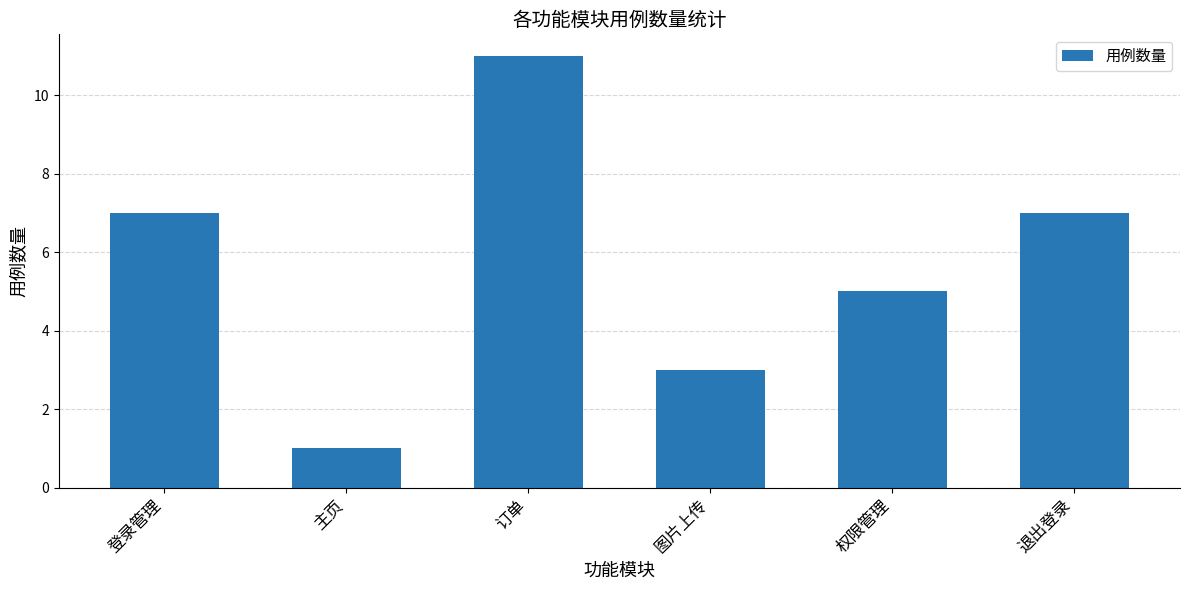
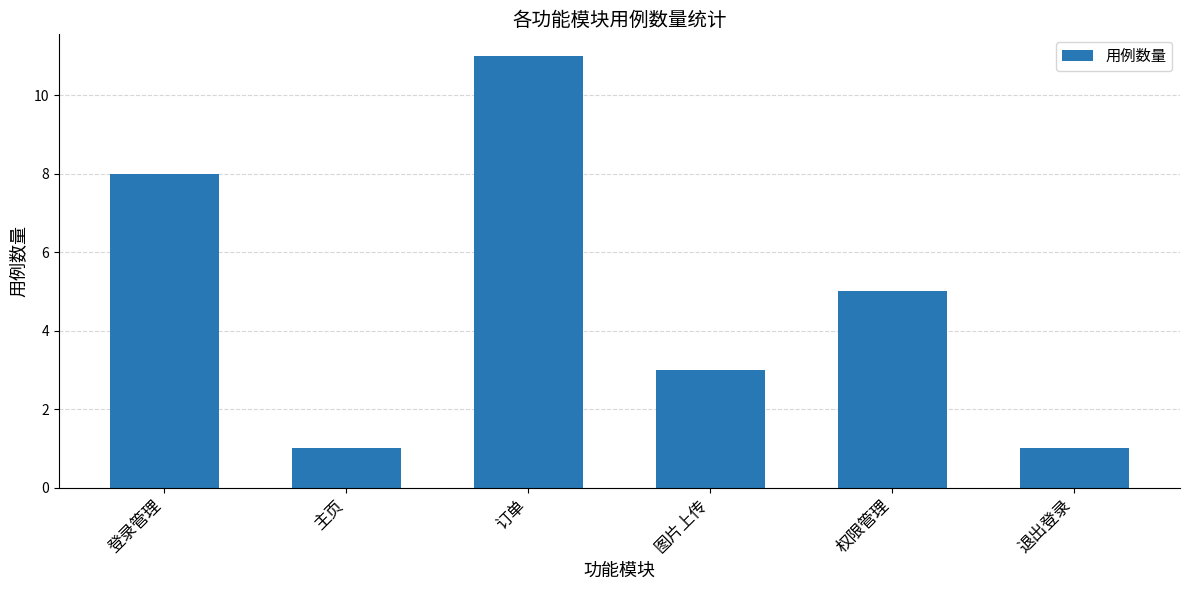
  {
-   "登录管理": 7,
+   "登录管理": 8,
    "主页": 1,
    "订单": 11,
    "图片上传": 3,
    "权限管理": 5,
-   "退出登录": 7
+   "退出登录": 1
  }
